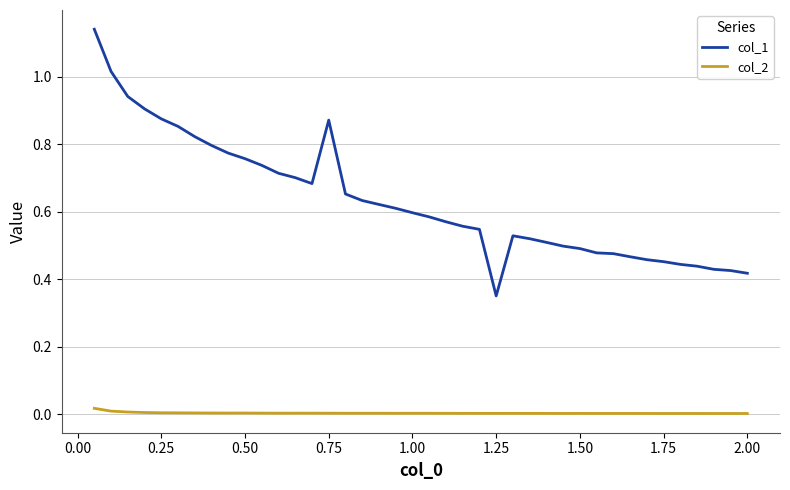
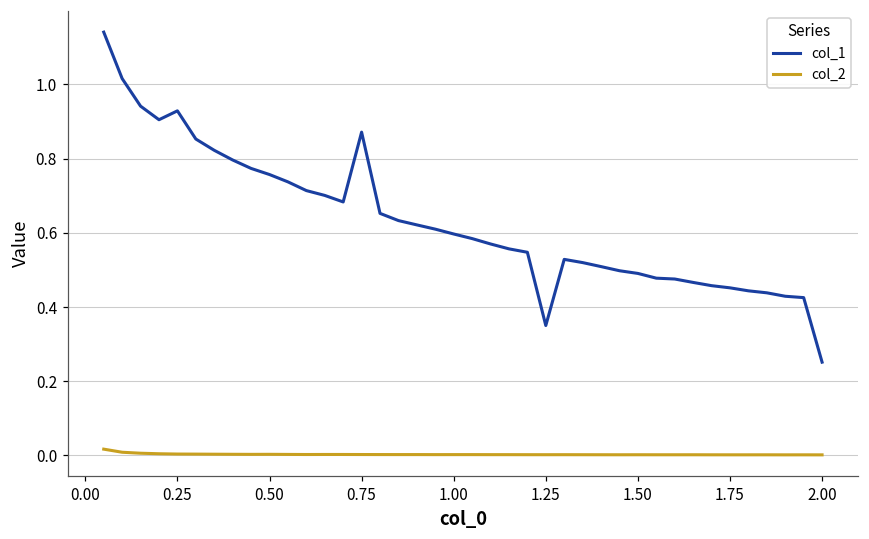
  {
    "col_1": {
-     "0.25": 0.88,
+     "0.25": 0.93,
      "0.50": 0.76,
      "0.75": 0.87,
      "1.00": 0.60,
      "1.25": 0.35,
      "1.50": 0.49,
      "1.75": 0.45,
-     "2.00": 0.42
+     "2.00": 0.25
    },
    "col_2": {
      "0.25": 0.00,
      "0.50": 0.00,
      "0.75": 0.00,
      "1.00": 0.00,
      "1.25": 0.00,
      "1.50": 0.00,
      "1.75": 0.00,
      "2.00": 0.00
    }
  }
